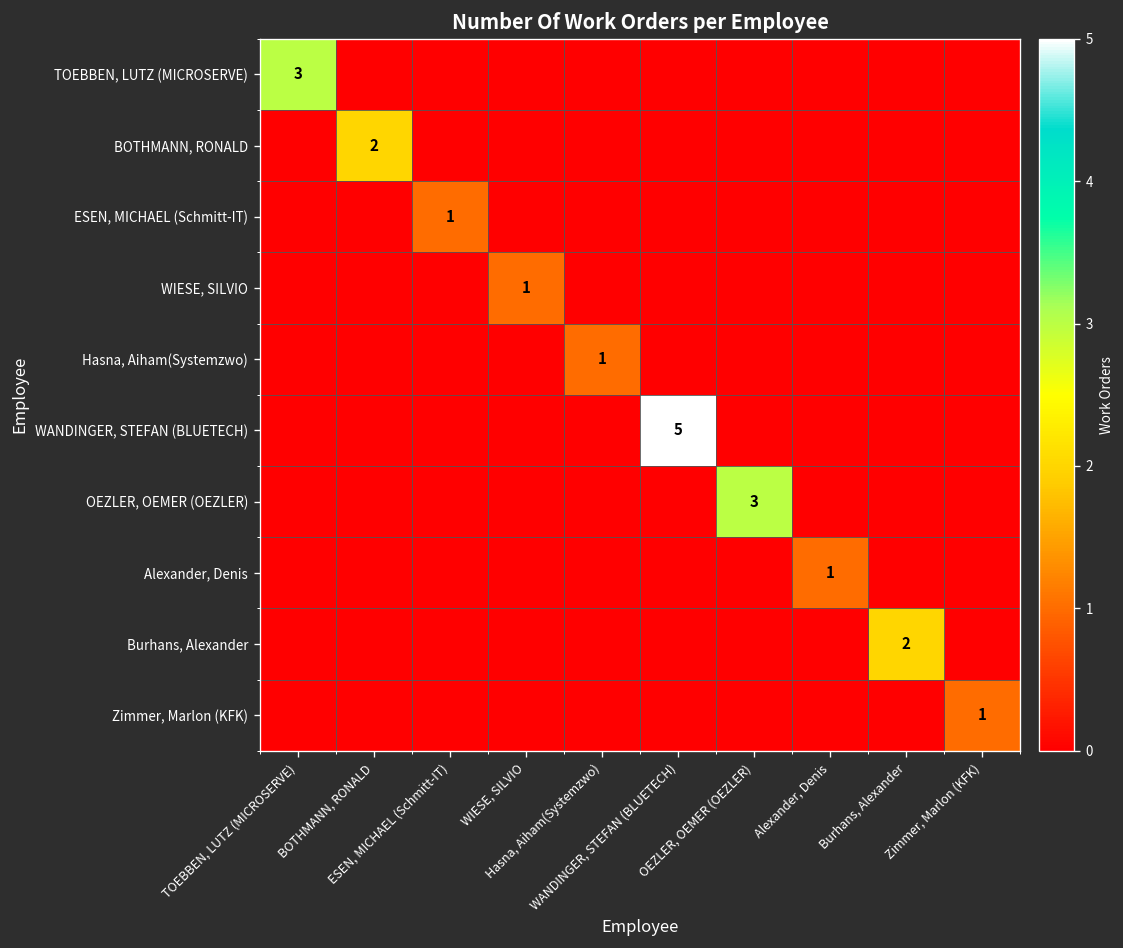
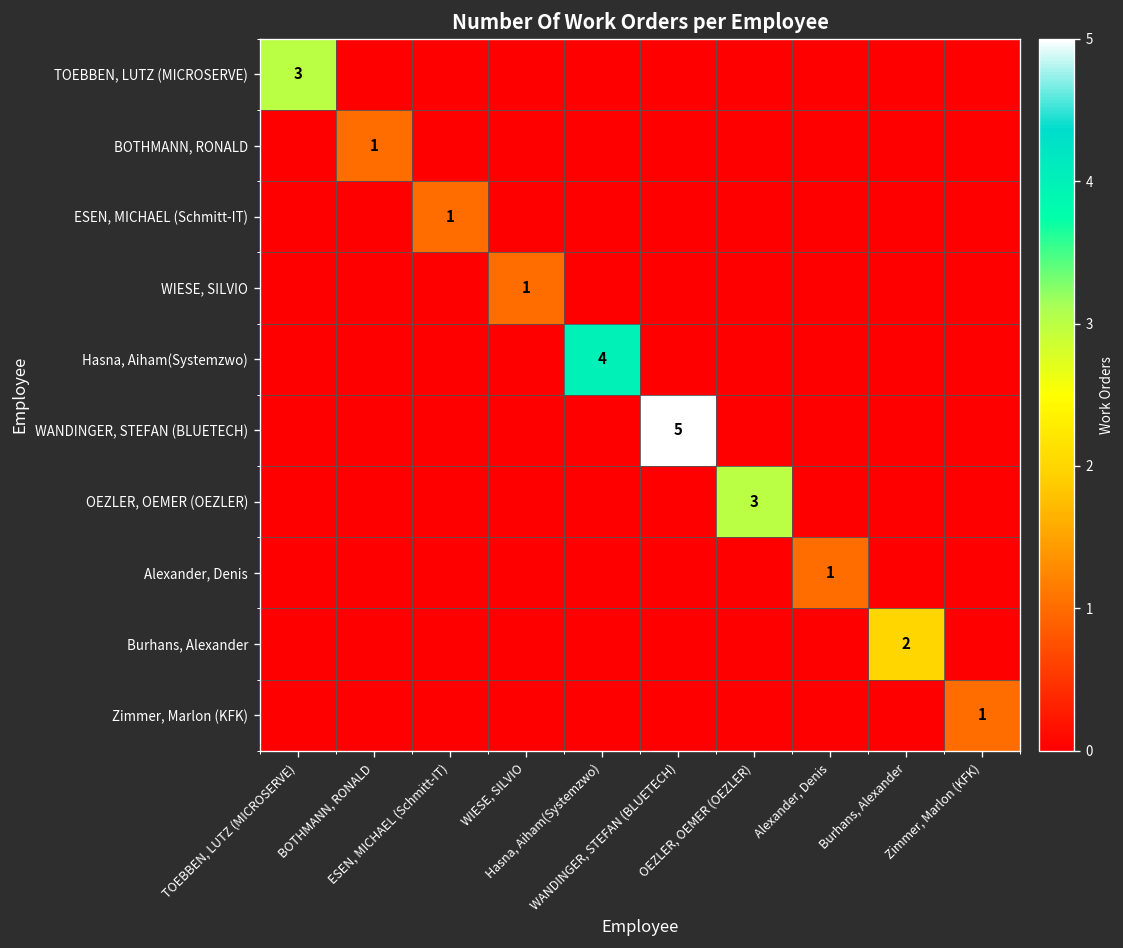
  {
    "TOEBBEN, LUTZ (MICROSERVE)": {
      "TOEBBEN, LUTZ (MICROSERVE)": 3
    },
    "BOTHMANN, RONALD": {
-     "BOTHMANN, RONALD": 2
+     "BOTHMANN, RONALD": 1
    },
    "ESEN, MICHAEL (Schmitt-IT)": {
      "ESEN, MICHAEL (Schmitt-IT)": 1
    },
    "WIESE, SILVIO": {
      "WIESE, SILVIO": 1
    },
    "Hasna, Aiham(Systemzwo)": {
-     "Hasna, Aiham(Systemzwo)": 1
+     "Hasna, Aiham(Systemzwo)": 4
    },
    "WANDINGER, STEFAN (BLUETECH)": {
      "WANDINGER, STEFAN (BLUETECH)": 5
    },
    "OEZLER, OEMER (OEZLER)": {
      "OEZLER, OEMER (OEZLER)": 3
    },
    "Alexander, Denis": {
      "Alexander, Denis": 1
    },
    "Burhans, Alexander": {
      "Burhans, Alexander": 2
    },
    "Zimmer, Marlon (KFK)": {
      "Zimmer, Marlon (KFK)": 1
    }
  }
